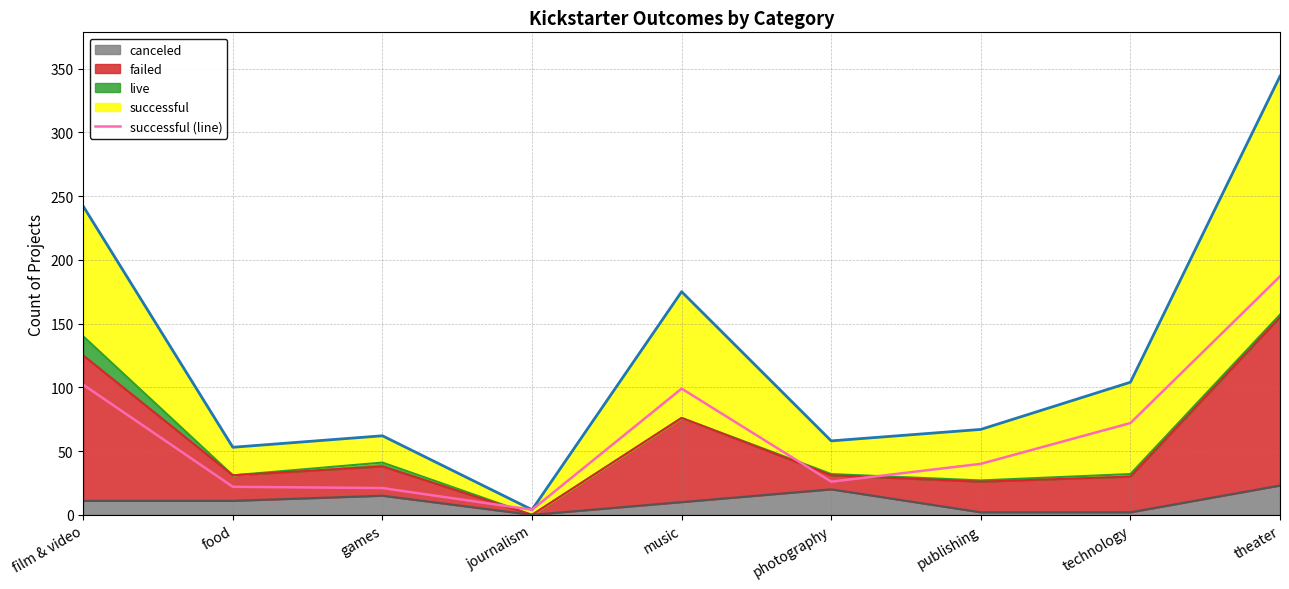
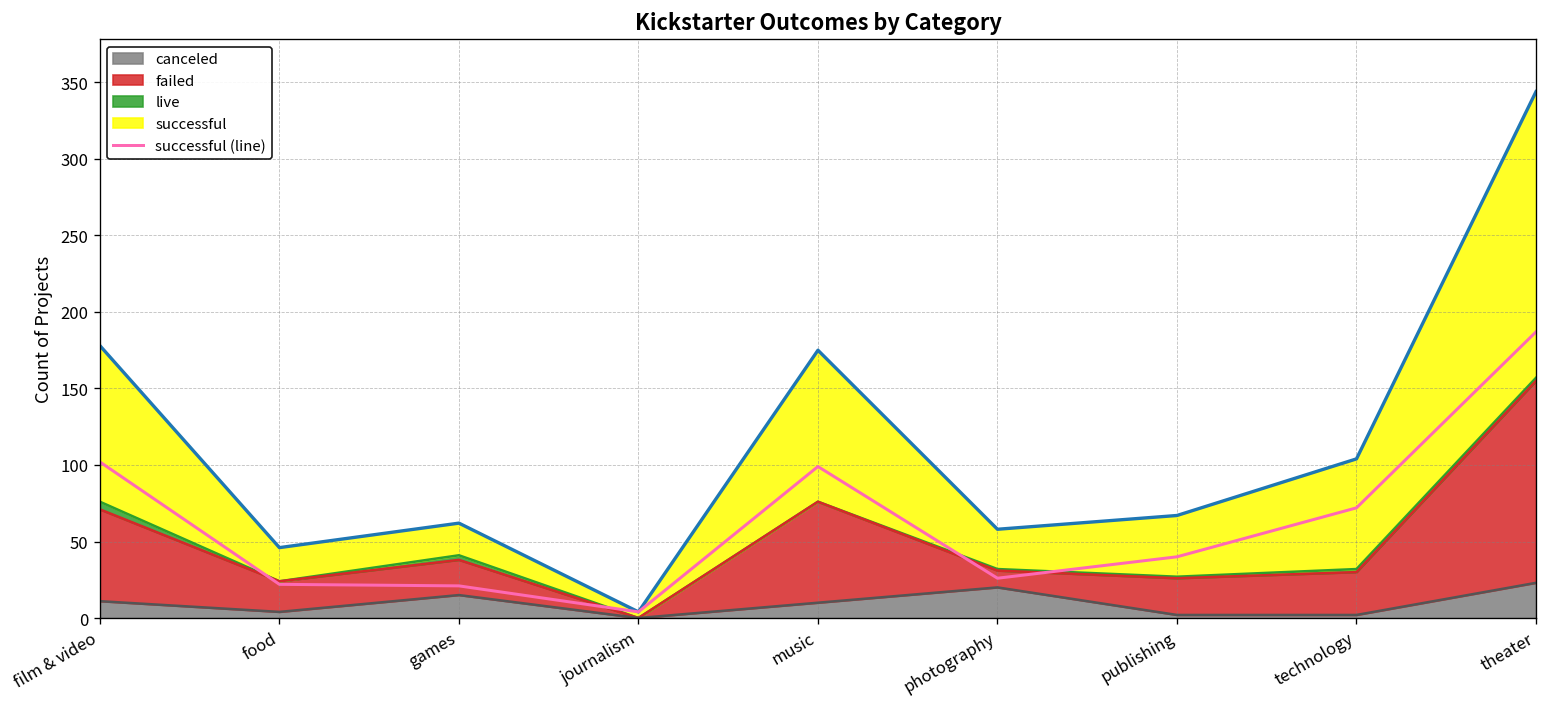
  {
    "canceled": {
      "film & video": 11,
-     "food": 11,
+     "food": 4,
      "games": 15,
      "music": 10,
      "photography": 20,
      "publishing": 2,
      "technology": 2,
      "theater": 23
    },
    "failed": {
-     "film & video": 114,
+     "film & video": 60,
      "games": 23,
      "technology": 28,
      "theater": 132
    },
    "live": {
-     "film & video": 15,
+     "film & video": 5,
      "games": 3,
      "technology": 2,
      "theater": 2
    },
    "successful": {
      "film & video": 102,
      "food": 22,
      "games": 21,
      "music": 99,
      "photography": 26,
      "publishing": 40,
      "technology": 72,
      "theater": 187
    },
    "successful (line)": {
      "film & video": 102,
      "food": 22,
      "games": 21,
      "music": 99,
      "photography": 26,
      "publishing": 40,
      "technology": 72,
      "theater": 187
    }
  }
